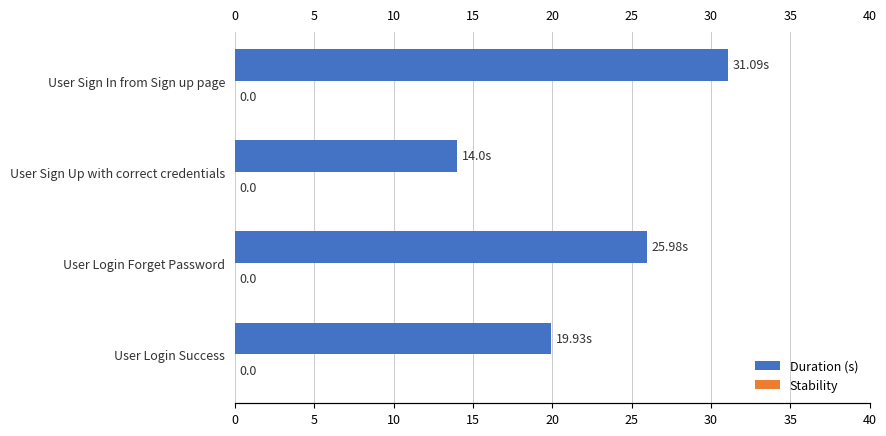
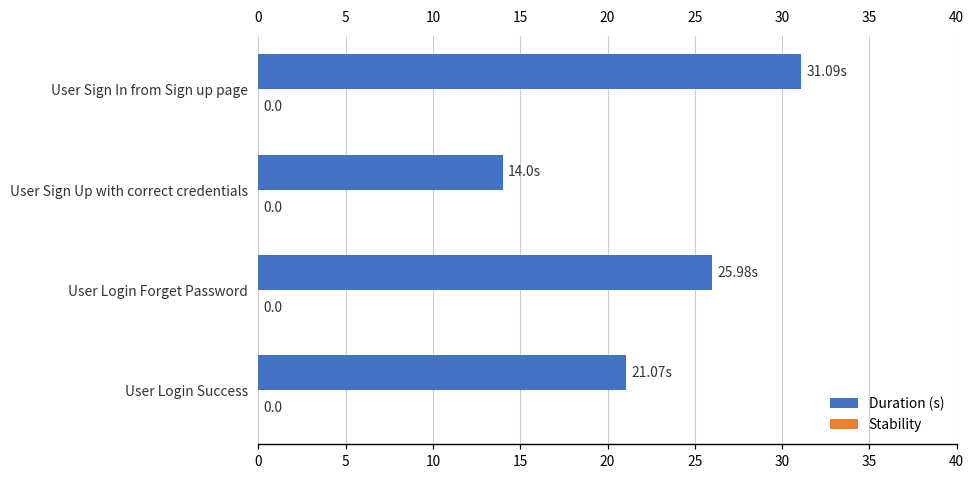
  {
    "Duration (s)": {
      "User Sign In from Sign up page": "31.09s",
      "User Sign Up with correct credentials": "14.0s",
      "User Login Forget Password": "25.98s",
-     "User Login Success": "19.93s"
+     "User Login Success": "21.07s"
    },
    "Stability": {
      "User Sign In from Sign up page": "0.0",
      "User Sign Up with correct credentials": "0.0",
      "User Login Forget Password": "0.0",
      "User Login Success": "0.0"
    }
  }
